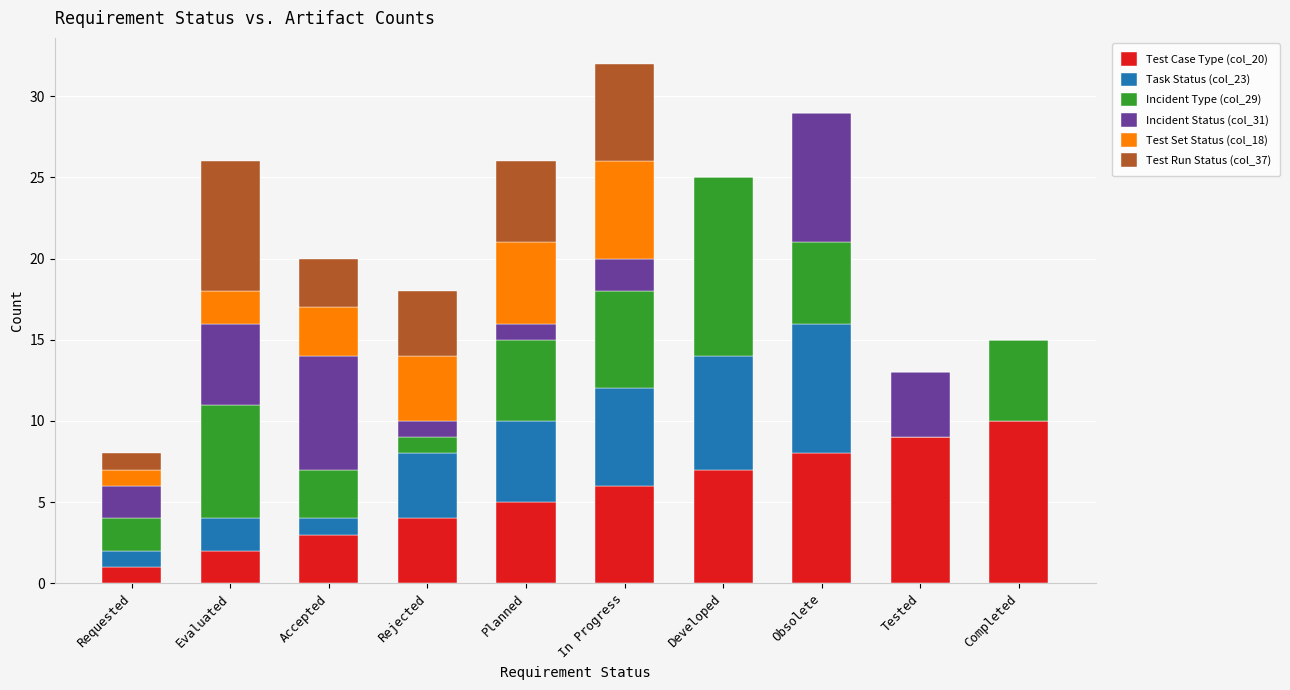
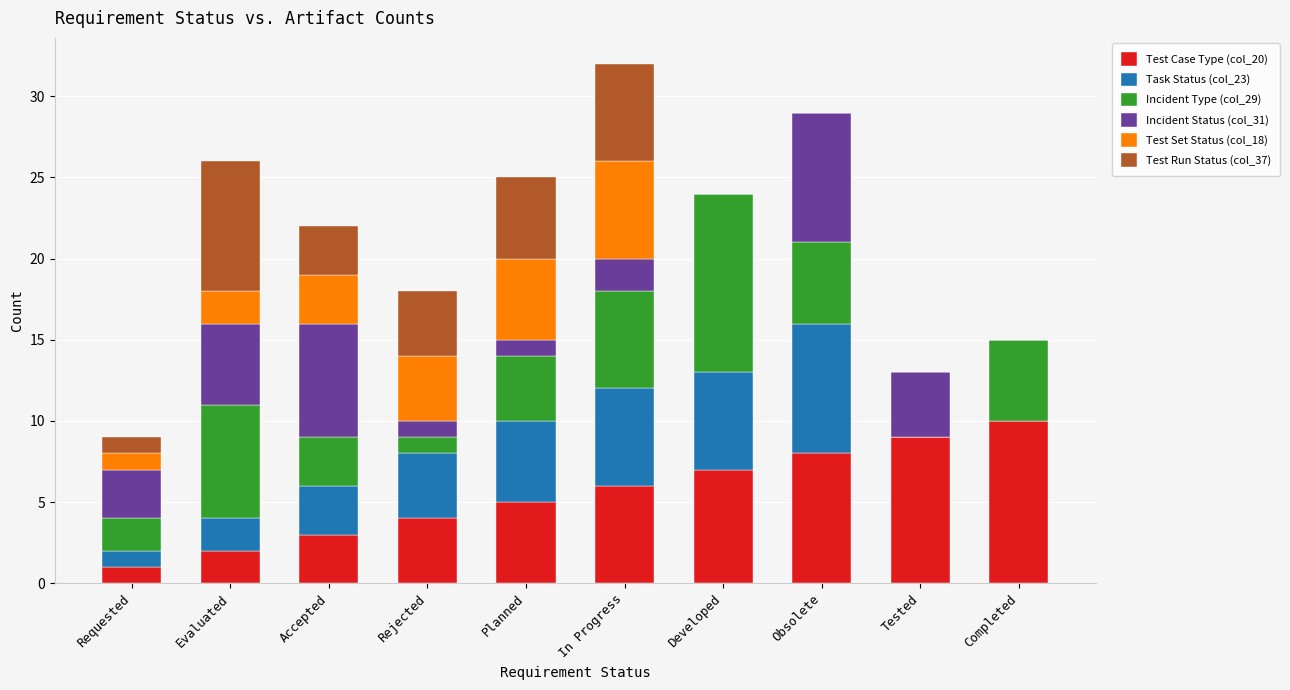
  {
    "Test Case Type (col_20)": {
      "Requested": 1,
      "Evaluated": 2,
      "Accepted": 3,
      "Rejected": 4,
      "Planned": 5,
      "In Progress": 6,
      "Developed": 7,
      "Obsolete": 8,
      "Tested": 9,
      "Completed": 10
    },
    "Task Status (col_23)": {
      "Requested": 1,
      "Evaluated": 2,
-     "Accepted": 1,
+     "Accepted": 3,
      "Rejected": 4,
      "Planned": 5,
      "In Progress": 6,
-     "Developed": 7,
+     "Developed": 6,
      "Obsolete": 8,
      "Tested": 0,
      "Completed": 0
    },
    "Incident Type (col_29)": {
      "Requested": 2,
      "Evaluated": 7,
      "Accepted": 3,
      "Rejected": 1,
-     "Planned": 5,
+     "Planned": 4,
      "In Progress": 6,
      "Developed": 11,
      "Obsolete": 5,
      "Tested": 0,
      "Completed": 5
    },
    "Incident Status (col_31)": {
-     "Requested": 2,
+     "Requested": 3,
      "Evaluated": 5,
      "Accepted": 7,
      "Rejected": 1,
      "Planned": 1,
      "In Progress": 2,
      "Developed": 0,
      "Obsolete": 8,
      "Tested": 4,
      "Completed": 0
    },
    "Test Set Status (col_18)": {
      "Requested": 1,
      "Evaluated": 2,
      "Accepted": 3,
      "Rejected": 4,
      "Planned": 5,
      "In Progress": 6,
      "Developed": 0,
      "Obsolete": 0,
      "Tested": 0,
      "Completed": 0
    },
    "Test Run Status (col_37)": {
      "Requested": 1,
      "Evaluated": 8,
      "Accepted": 3,
      "Rejected": 4,
      "Planned": 5,
      "In Progress": 6,
      "Developed": 0,
      "Obsolete": 0,
      "Tested": 0,
      "Completed": 0
    }
  }
